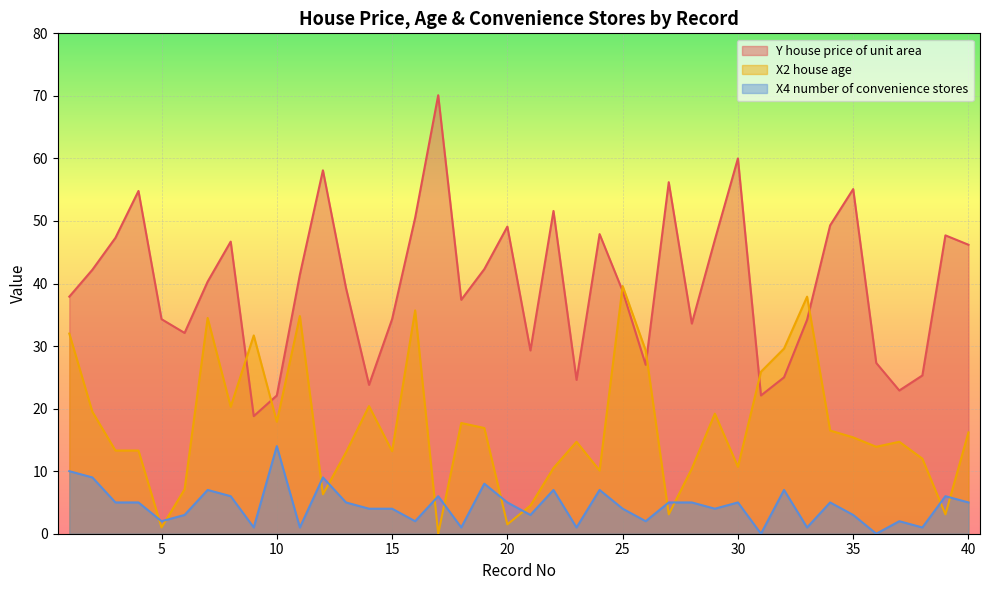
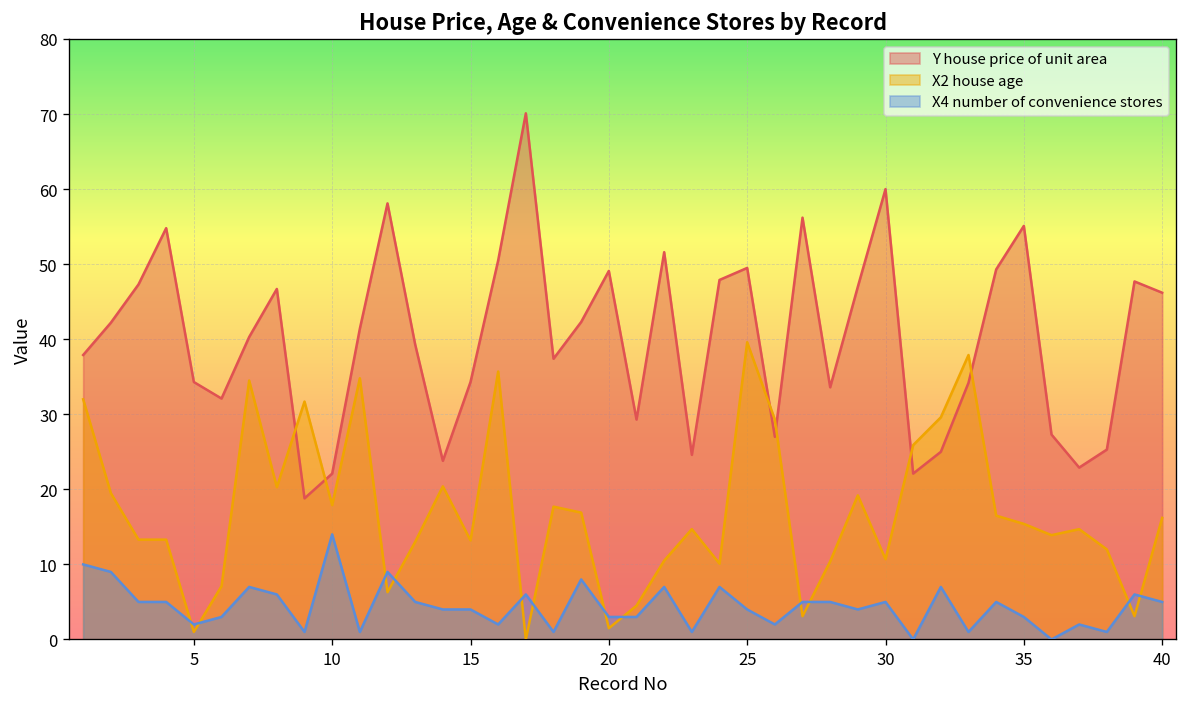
  {
    "Y house price of unit area": {
      "5": 34,
      "10": 22,
      "15": 34,
      "20": 49,
-     "25": 39,
+     "25": 50,
      "30": 60,
      "35": 55,
      "40": 46
    },
    "X2 house age": {
      "5": 1,
      "10": 18,
      "15": 13,
      "20": 2,
      "25": 40,
      "30": 11,
      "35": 15,
      "40": 16
    },
    "X4 number of convenience stores": {
      "5": 2,
      "10": 14,
      "15": 4,
-     "20": 5,
+     "20": 3,
      "25": 4,
      "30": 5,
      "35": 3,
      "40": 5
    }
  }
